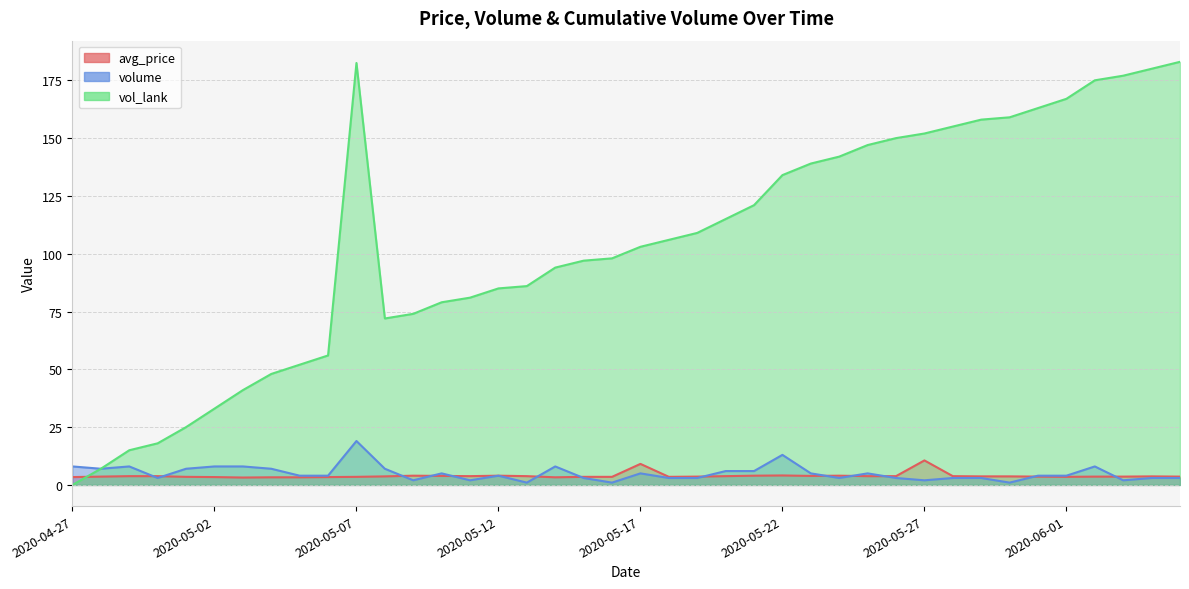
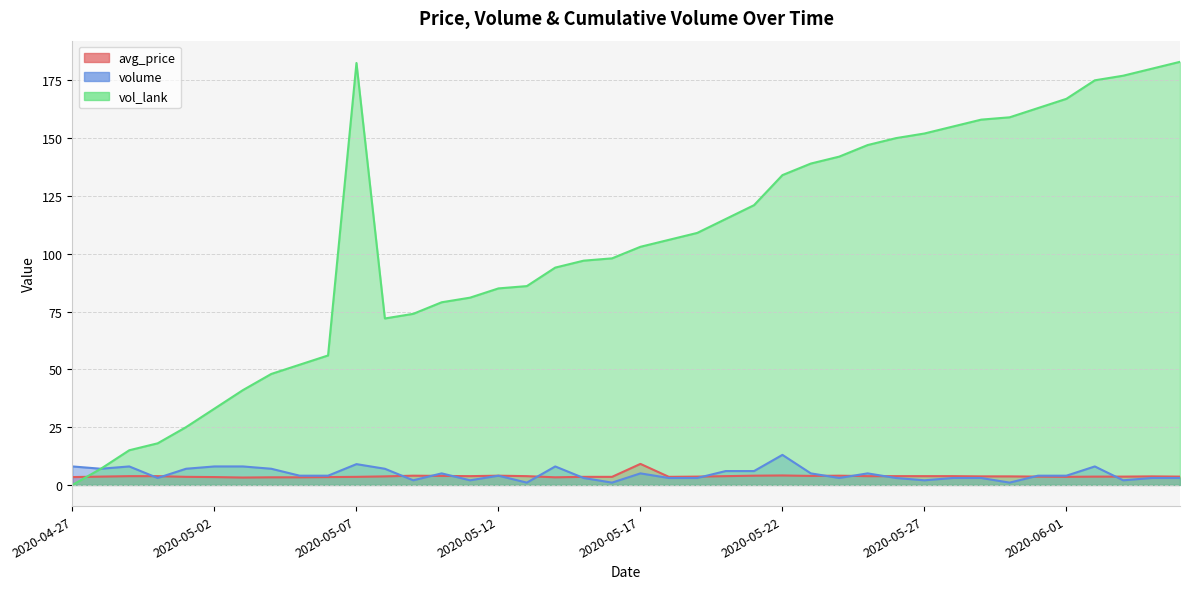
  {
    "avg_price": {
      "2020-04-27": 3,
      "2020-05-02": 3,
      "2020-05-07": 4,
      "2020-05-17": 9,
      "2020-05-22": 4,
-     "2020-05-27": 11
+     "2020-05-27": 4
    },
    "volume": {
      "2020-04-27": 8,
      "2020-05-02": 8,
-     "2020-05-07": 19,
+     "2020-05-07": 9,
      "2020-05-17": 5,
      "2020-05-22": 13,
      "2020-05-27": 2
    },
    "vol_lank": {
      "2020-04-27": 0,
      "2020-05-02": 33,
      "2020-05-07": 183,
      "2020-05-12": 85,
      "2020-05-17": 103,
      "2020-05-22": 134,
      "2020-05-27": 152,
      "2020-06-01": 167
    }
  }
